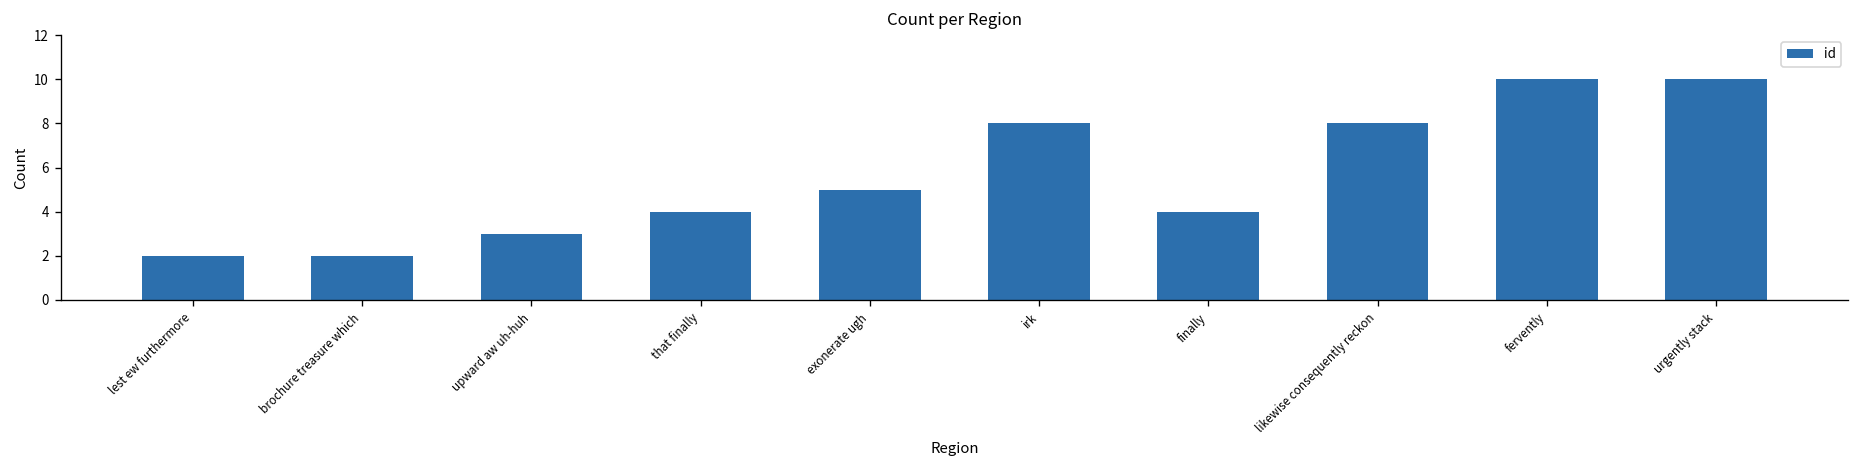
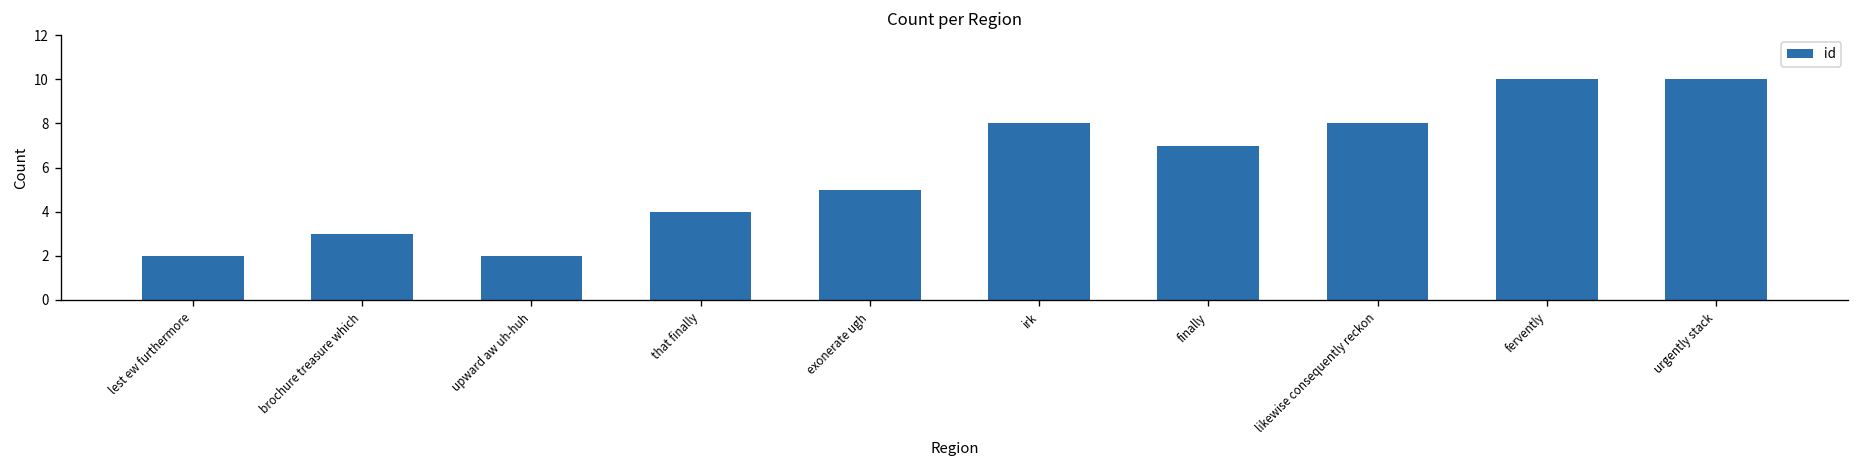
  {
    "lest ew furthermore": 2,
-   "brochure treasure which": 2,
-   "upward aw uh-huh": 3,
+   "brochure treasure which": 3,
+   "upward aw uh-huh": 2,
    "that finally": 4,
    "exonerate ugh": 5,
    "irk": 8,
-   "finally": 4,
+   "finally": 7,
    "likewise consequently reckon": 8,
    "fervently": 10,
    "urgently stack": 10
  }
